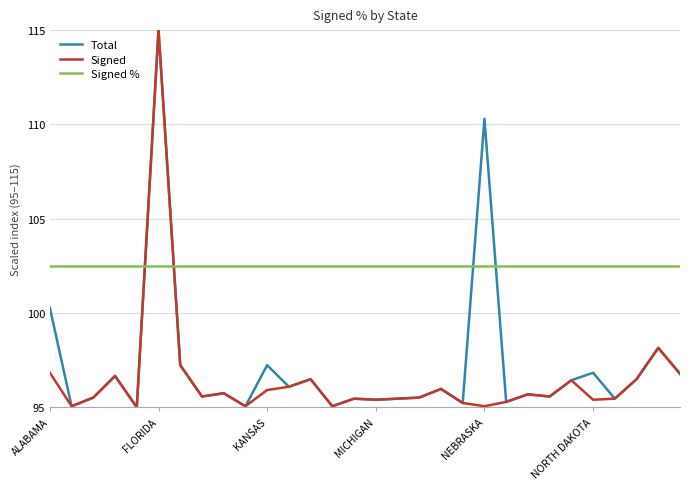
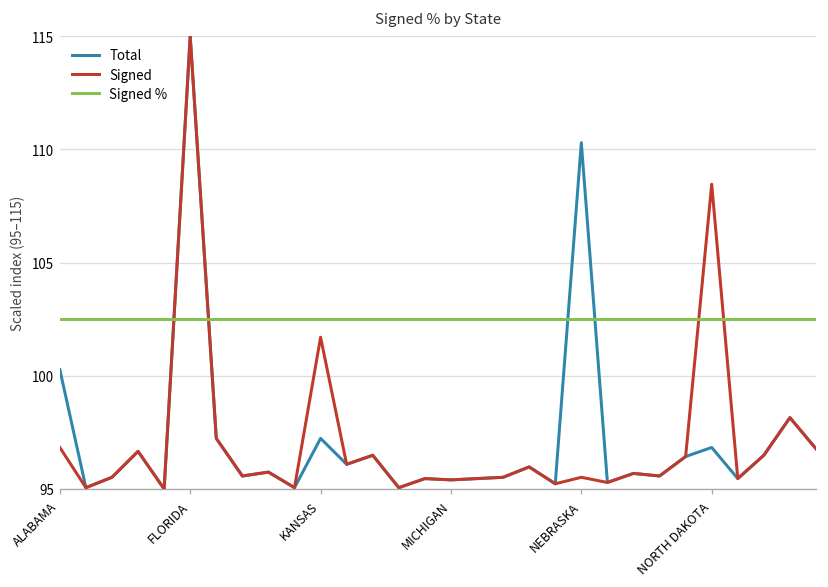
  {
    "Total": {
      "ALABAMA": 100.3,
      "KANSAS": 97.2,
      "NEBRASKA": 110.3,
      "NORTH DAKOTA": 96.8
    },
    "Signed": {
      "ALABAMA": 96.8,
-     "KANSAS": 95.9,
-     "NEBRASKA": 95.1,
-     "NORTH DAKOTA": 95.4
+     "KANSAS": 101.7,
+     "NEBRASKA": 95.5,
+     "NORTH DAKOTA": 108.5
    },
    "Signed %": {
      "ALABAMA": 102.5,
      "FLORIDA": 102.5,
      "KANSAS": 102.5,
      "MICHIGAN": 102.5,
      "NEBRASKA": 102.5,
      "NORTH DAKOTA": 102.5
    }
  }
